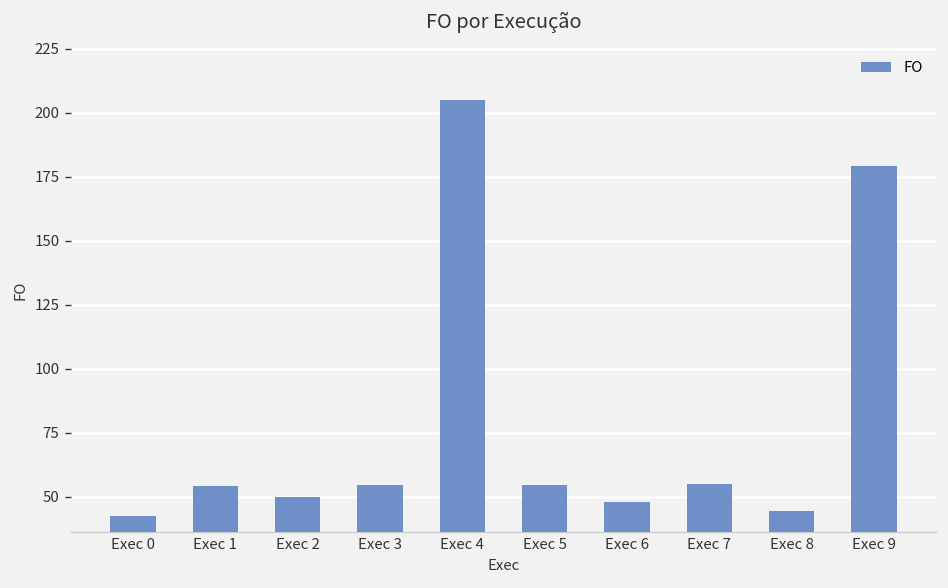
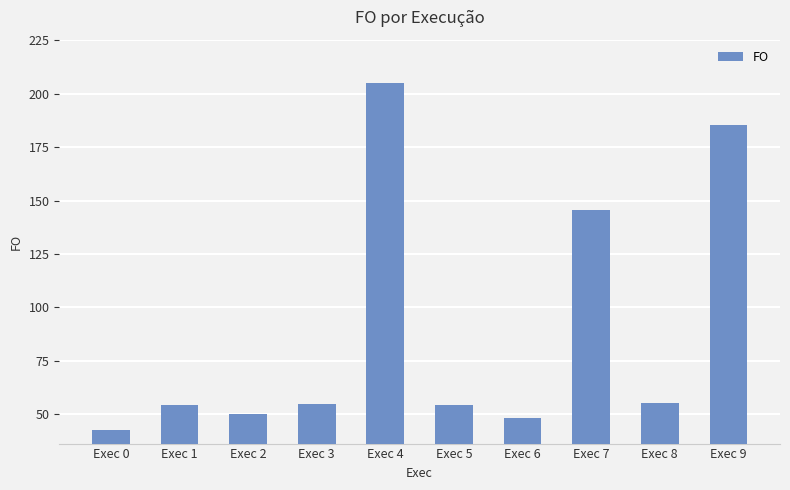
  {
    "Exec 0": 43,
    "Exec 1": 54,
    "Exec 2": 50,
    "Exec 3": 55,
    "Exec 4": 205,
    "Exec 5": 55,
    "Exec 6": 48,
-   "Exec 7": 55,
-   "Exec 8": 45,
-   "Exec 9": 179
+   "Exec 7": 146,
+   "Exec 8": 55,
+   "Exec 9": 185
  }
